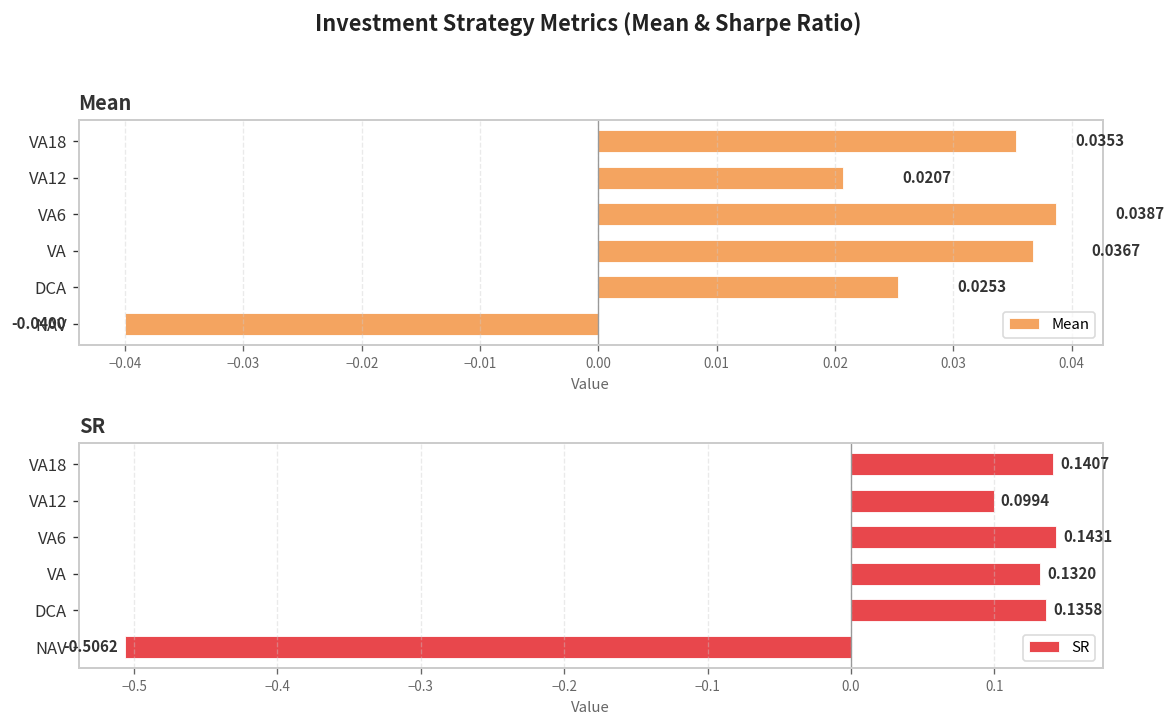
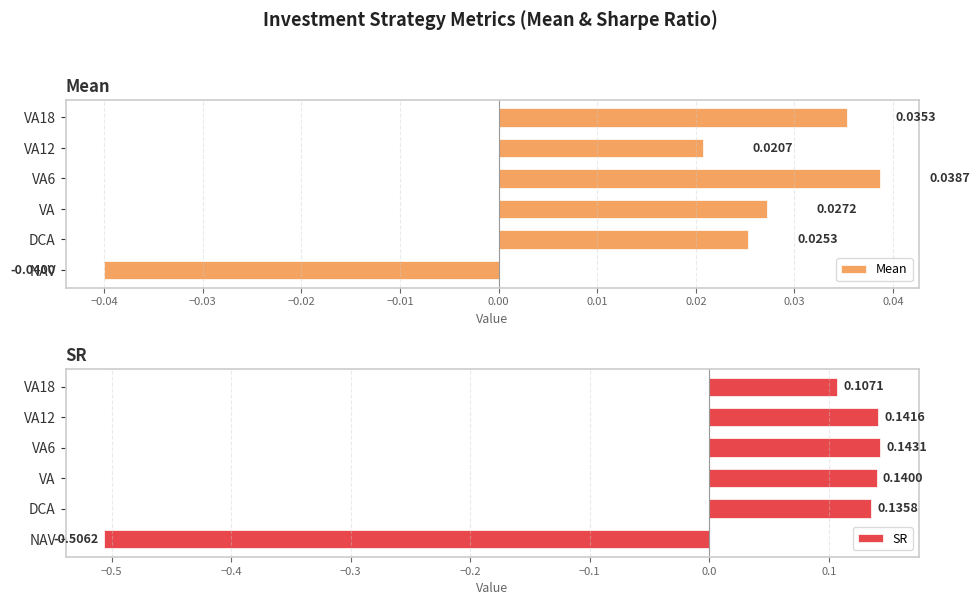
  {
    "Mean": {
-     "VA": 0.0367
+     "VA": 0.0272
    },
    "SR": {
-     "VA18": 0.1407,
-     "VA12": 0.0994,
+     "VA18": 0.1071,
+     "VA12": 0.1416,
      "VA6": 0.1431,
-     "VA": 0.1320,
+     "VA": 0.1400,
      "DCA": 0.1358,
      "NAV": -0.5062
    }
  }
